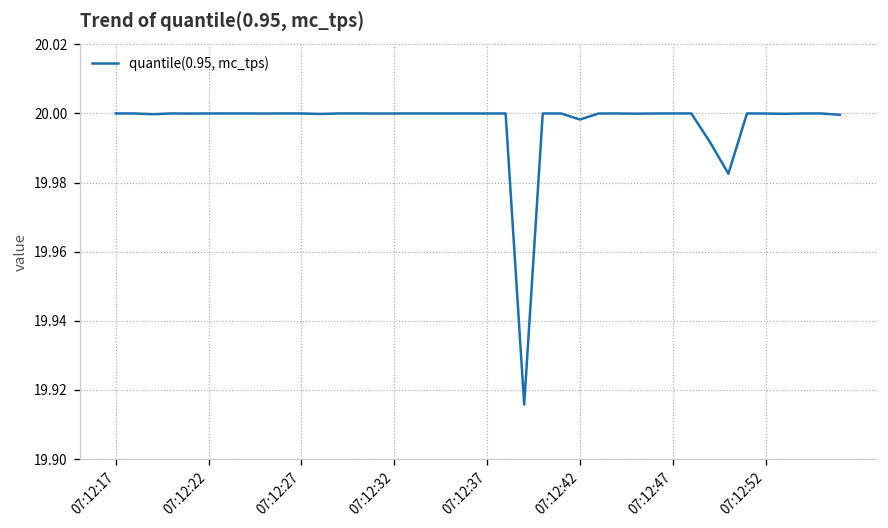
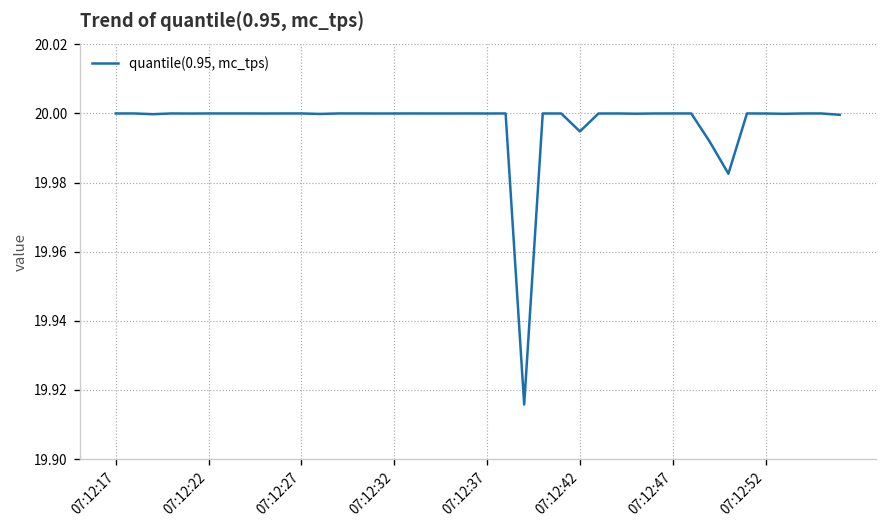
  {
    "07:12:17": 20.000,
    "07:12:22": 20.000,
    "07:12:27": 20.000,
    "07:12:32": 20.000,
    "07:12:37": 20.000,
-   "07:12:42": 19.998,
+   "07:12:42": 19.995,
    "07:12:47": 20.000,
    "07:12:52": 20.000
  }
